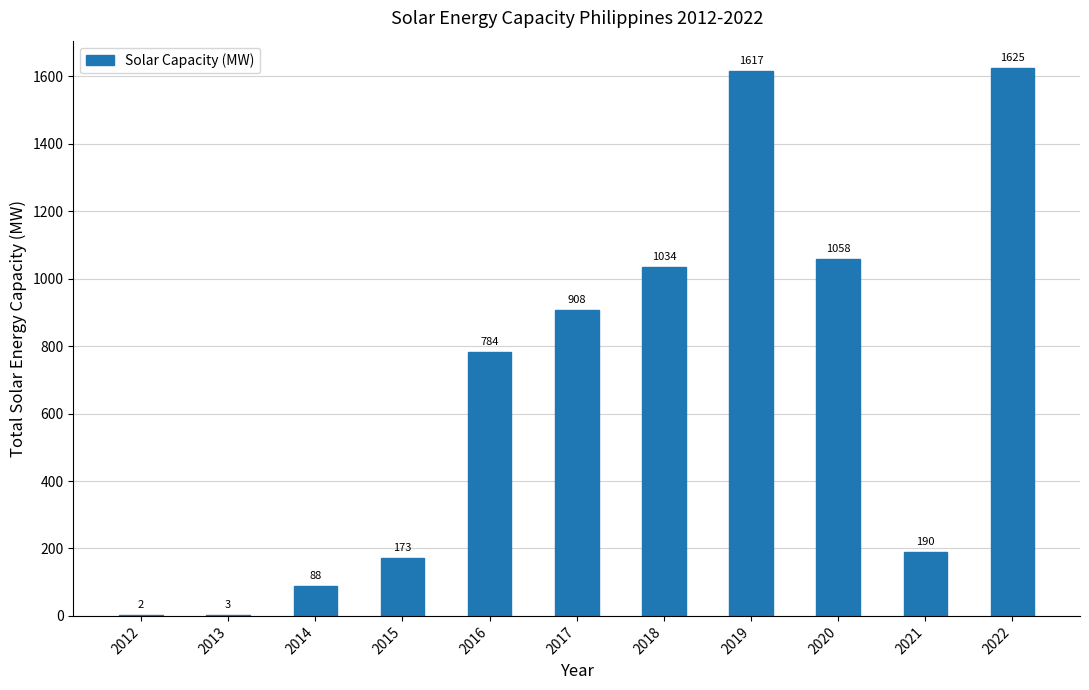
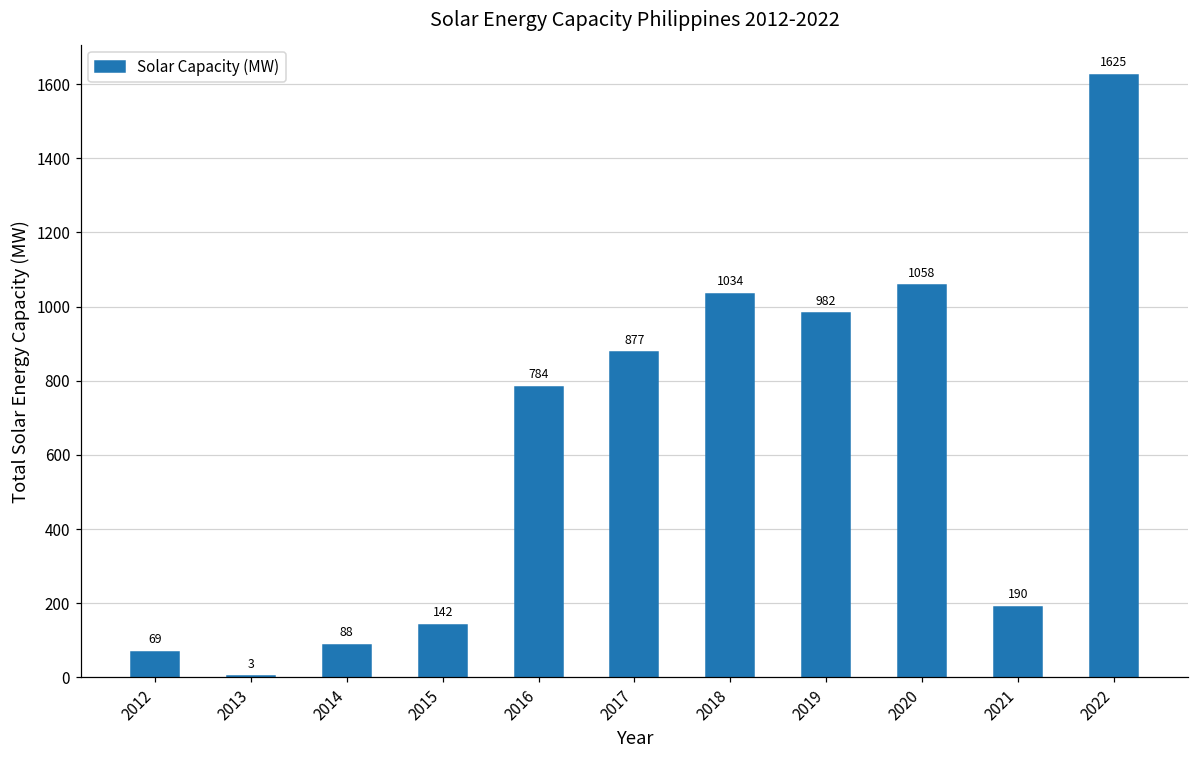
  {
-   "2012": 2,
+   "2012": 69,
    "2013": 3,
    "2014": 88,
-   "2015": 173,
+   "2015": 142,
    "2016": 784,
-   "2017": 908,
+   "2017": 877,
    "2018": 1034,
-   "2019": 1617,
+   "2019": 982,
    "2020": 1058,
    "2021": 190,
    "2022": 1625
  }
